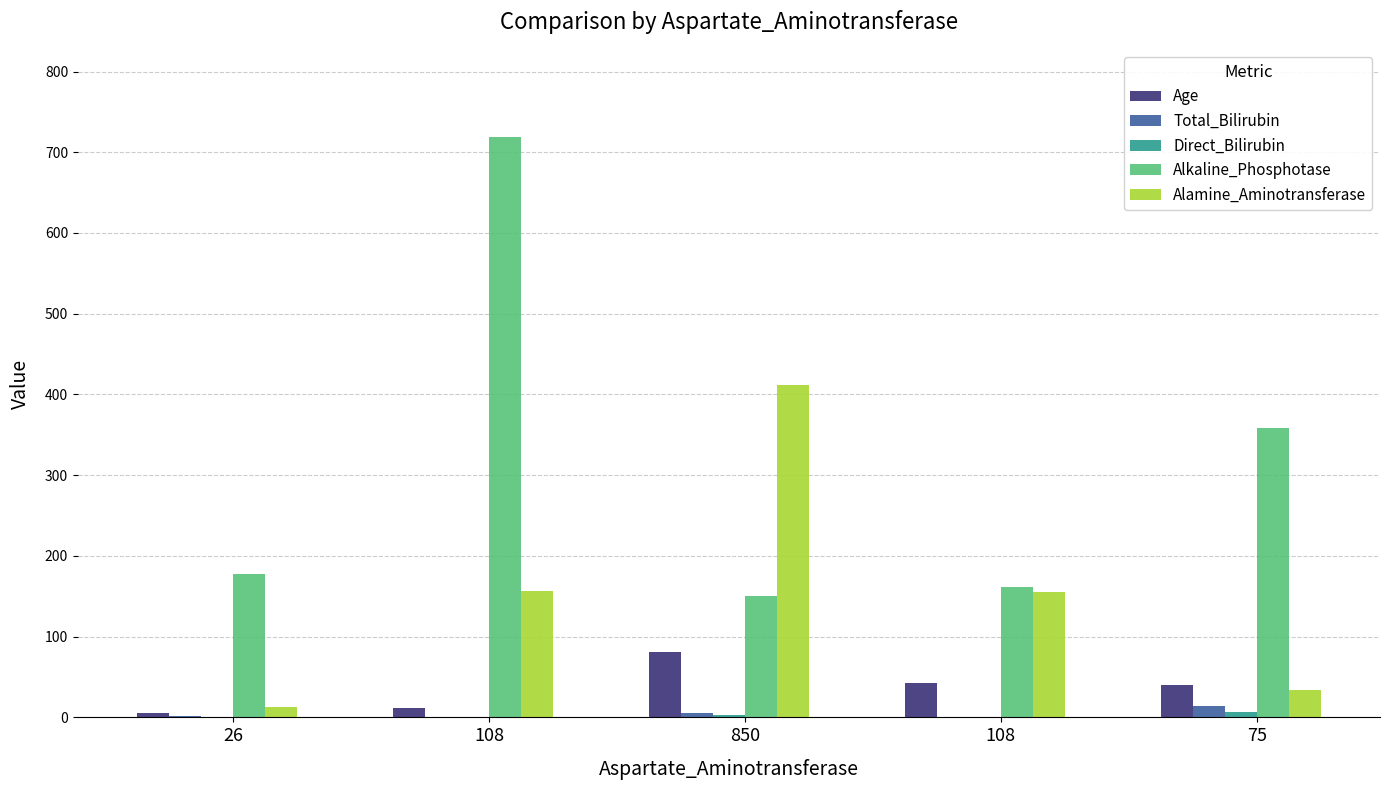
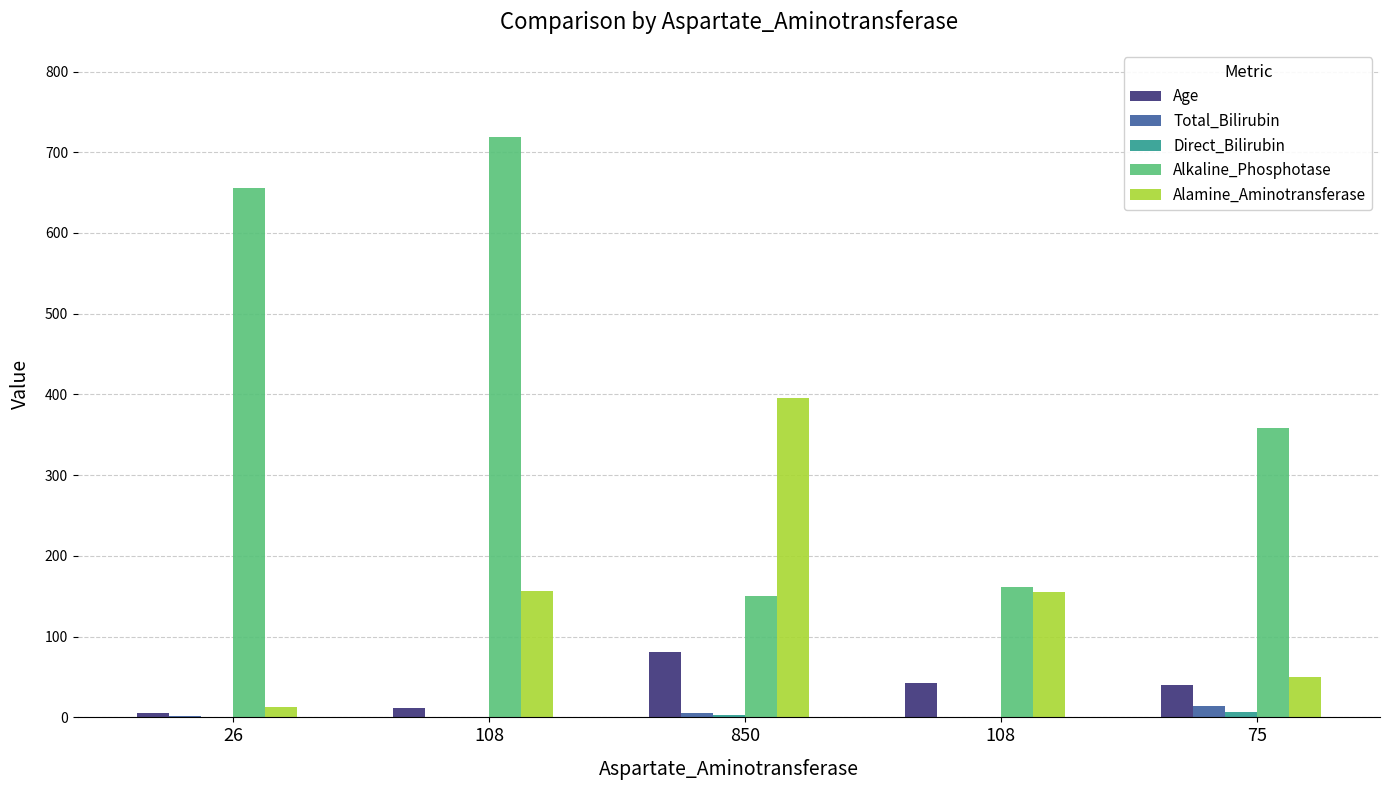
  {
    "Age": {
      "26": 10,
      "850": 80,
      "75": 40
    },
    "Total_Bilirubin": {
      "850": 10,
      "75": 10
    },
    "Direct_Bilirubin": {
      "75": 10
    },
    "Alkaline_Phosphotase": {
-     "26": 180,
+     "26": 660,
      "850": 150,
      "75": 360
    },
    "Alamine_Aminotransferase": {
      "26": 10,
-     "850": 410,
-     "75": 30
+     "850": 400,
+     "75": 50
    }
  }
